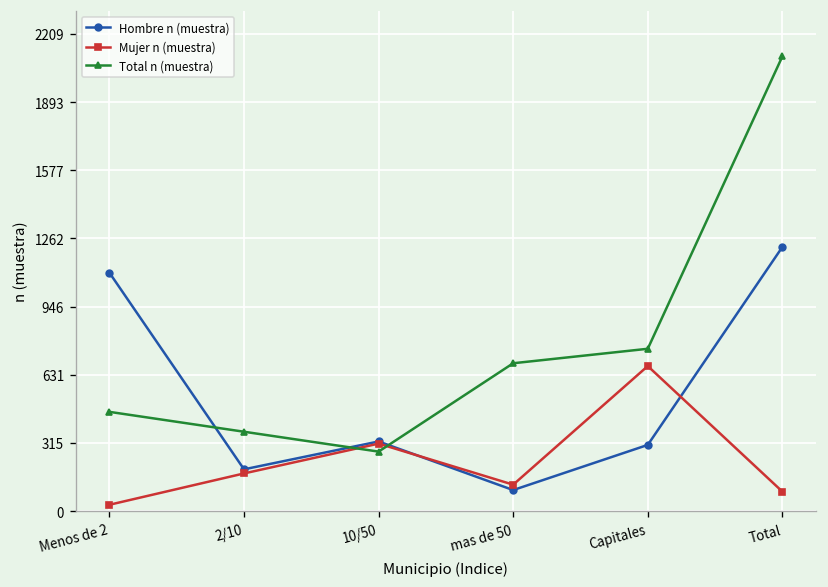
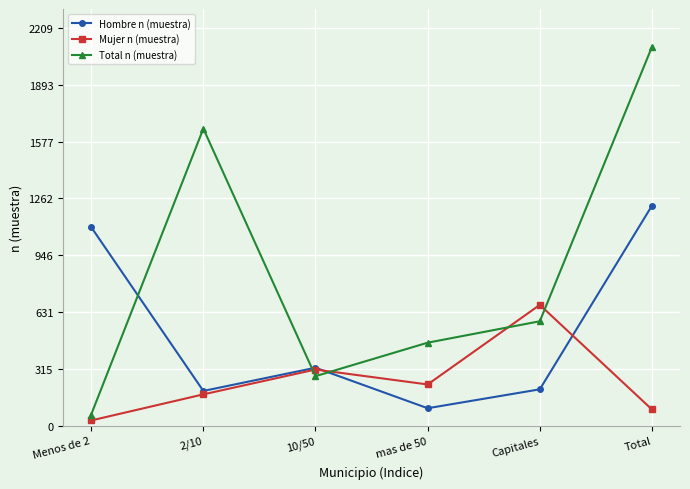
  {
    "Hombre n (muestra)": {
      "Menos de 2": 1100,
      "2/10": 190,
      "mas de 50": 100,
-     "Capitales": 310,
+     "Capitales": 200,
      "Total": 1220
    },
    "Mujer n (muestra)": {
      "Menos de 2": 30,
      "2/10": 170,
-     "mas de 50": 120,
+     "mas de 50": 230,
      "Capitales": 670,
      "Total": 90
    },
    "Total n (muestra)": {
-     "Menos de 2": 460,
-     "2/10": 370,
+     "Menos de 2": 60,
+     "2/10": 1650,
      "10/50": 280,
-     "mas de 50": 680,
-     "Capitales": 750,
+     "mas de 50": 460,
+     "Capitales": 580,
      "Total": 2100
    }
  }
